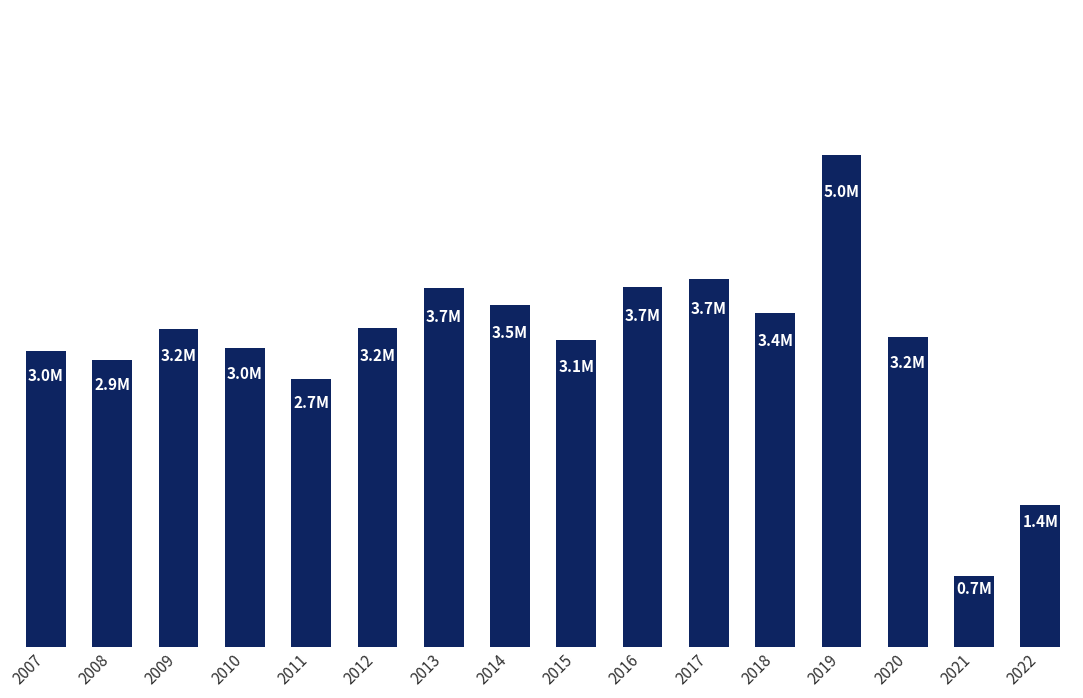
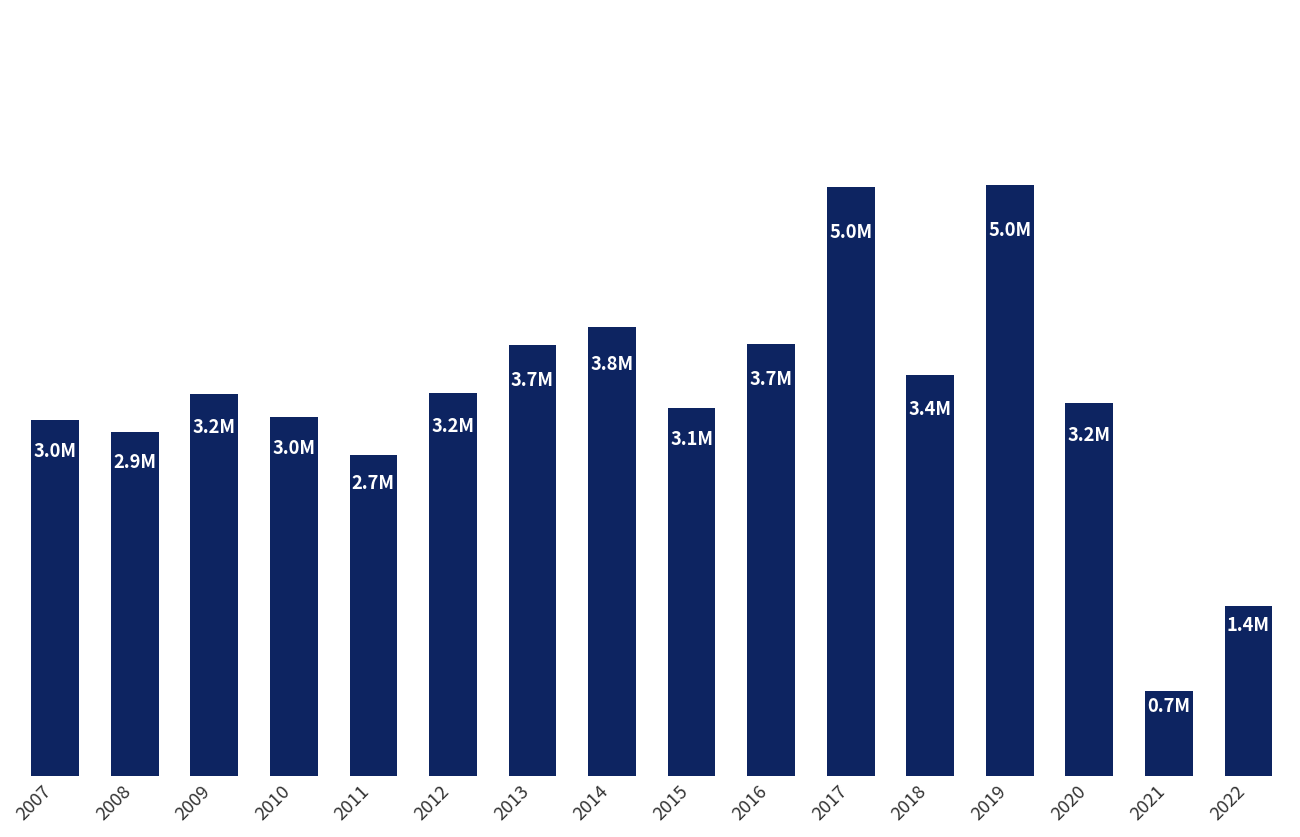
  {
    "2007": "3.0M",
    "2008": "2.9M",
    "2009": "3.2M",
    "2010": "3.0M",
    "2011": "2.7M",
    "2012": "3.2M",
    "2013": "3.7M",
-   "2014": "3.5M",
+   "2014": "3.8M",
    "2015": "3.1M",
    "2016": "3.7M",
-   "2017": "3.7M",
+   "2017": "5.0M",
    "2018": "3.4M",
    "2019": "5.0M",
    "2020": "3.2M",
    "2021": "0.7M",
    "2022": "1.4M"
  }
